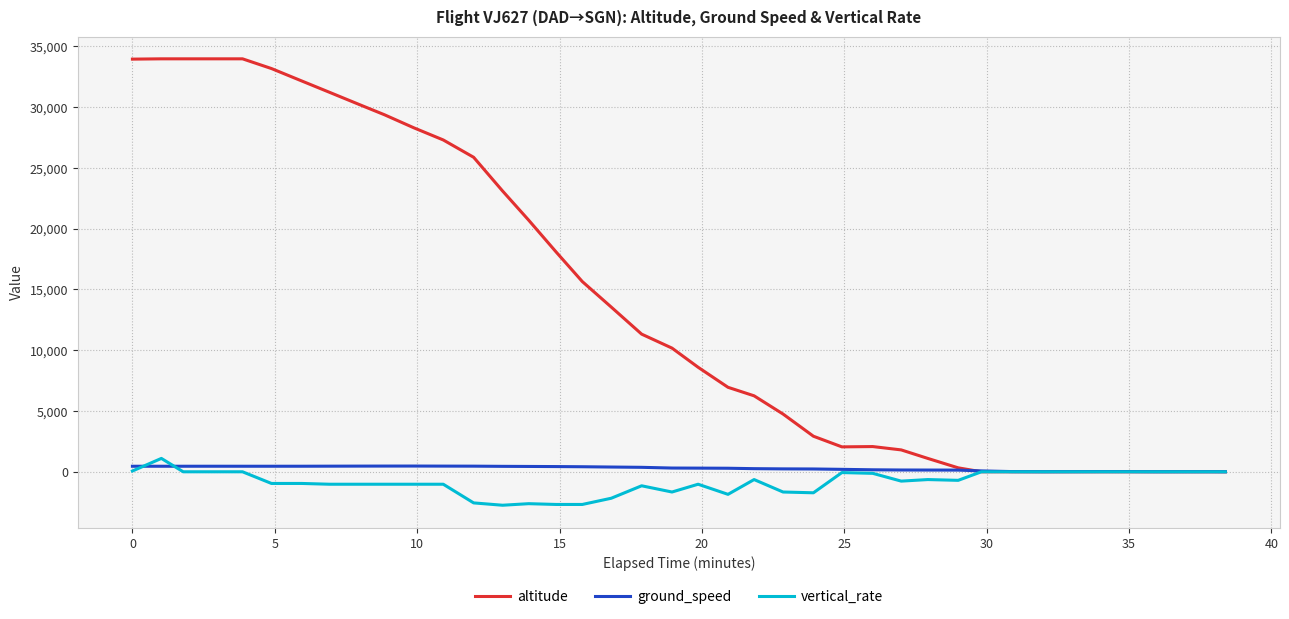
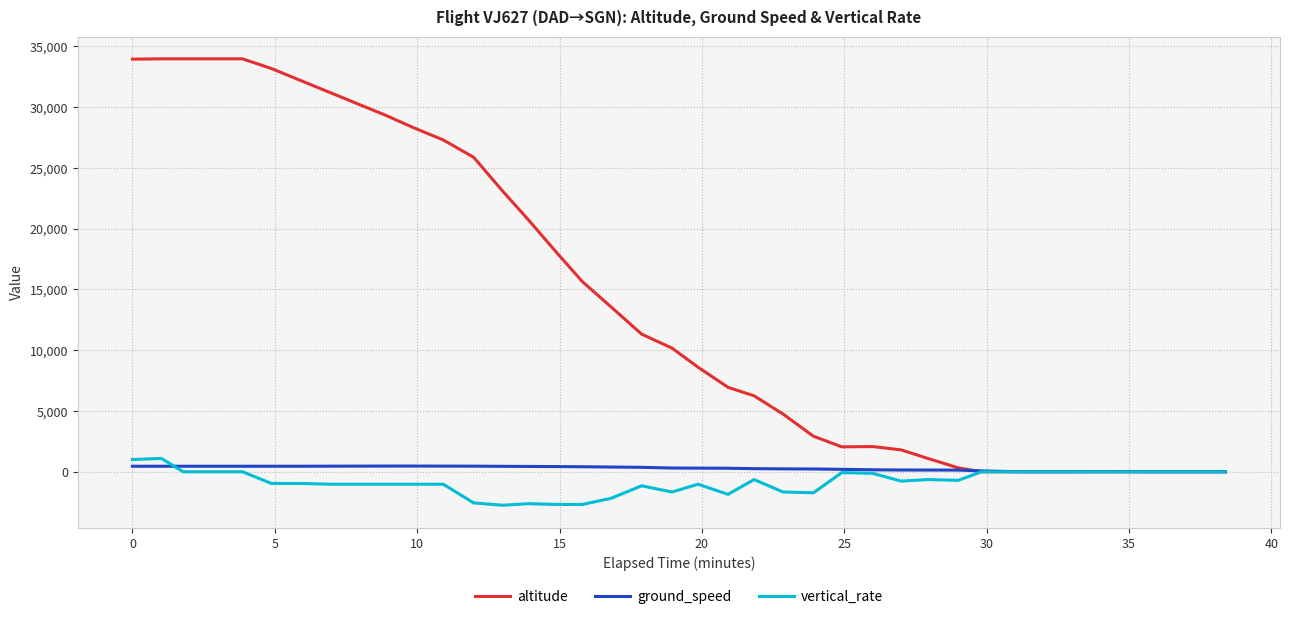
  {
    "altitude": {
      "0": "34,000"
    },
    "ground_speed": {
      "0": "500"
    },
    "vertical_rate": {
-     "0": "100"
+     "0": "1,000"
    }
  }
